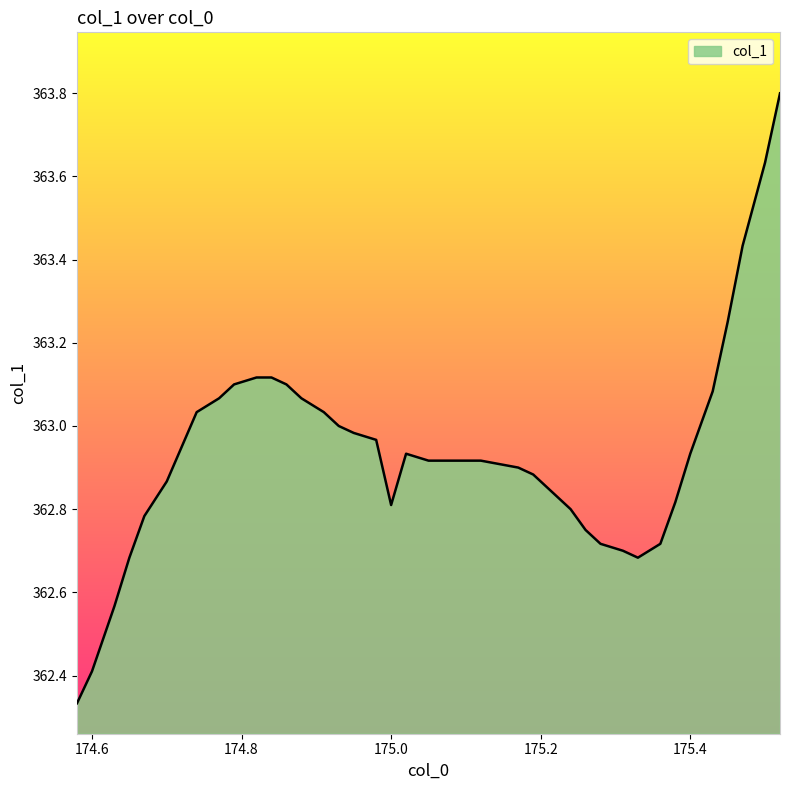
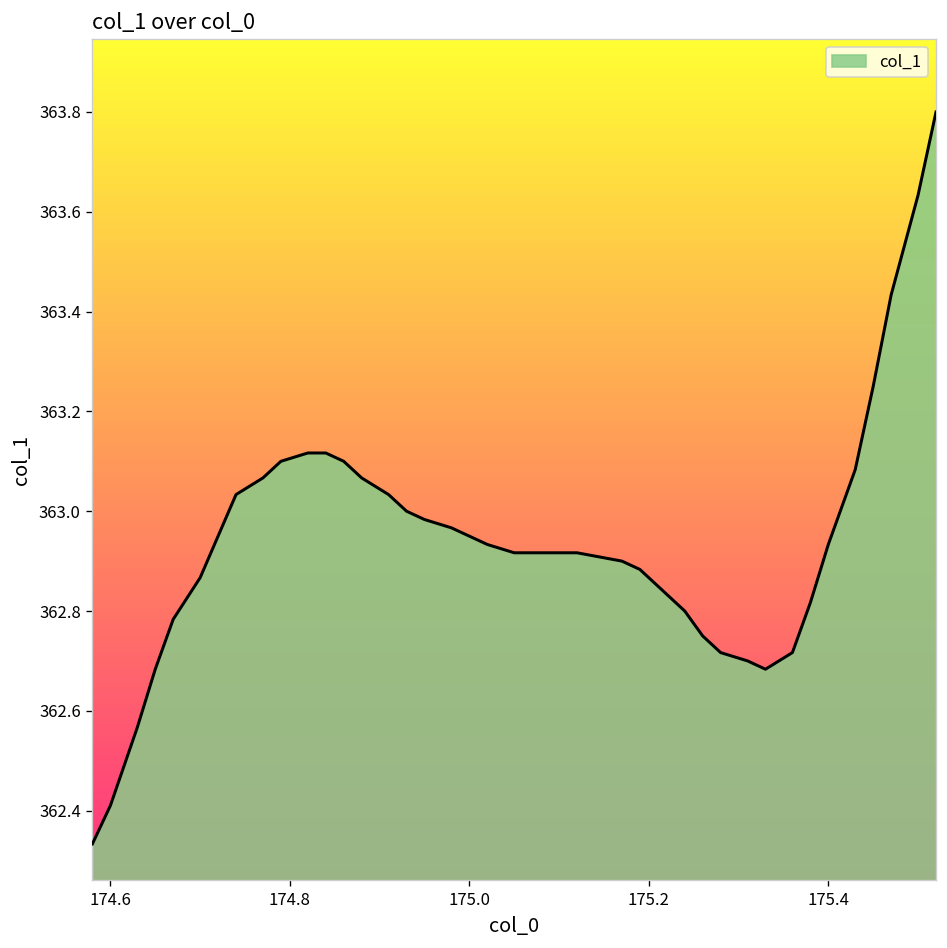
  {
    "174.6": 362.41,
-   "175.0": 362.81,
+   "175.0": 362.95,
    "175.4": 362.93
  }
